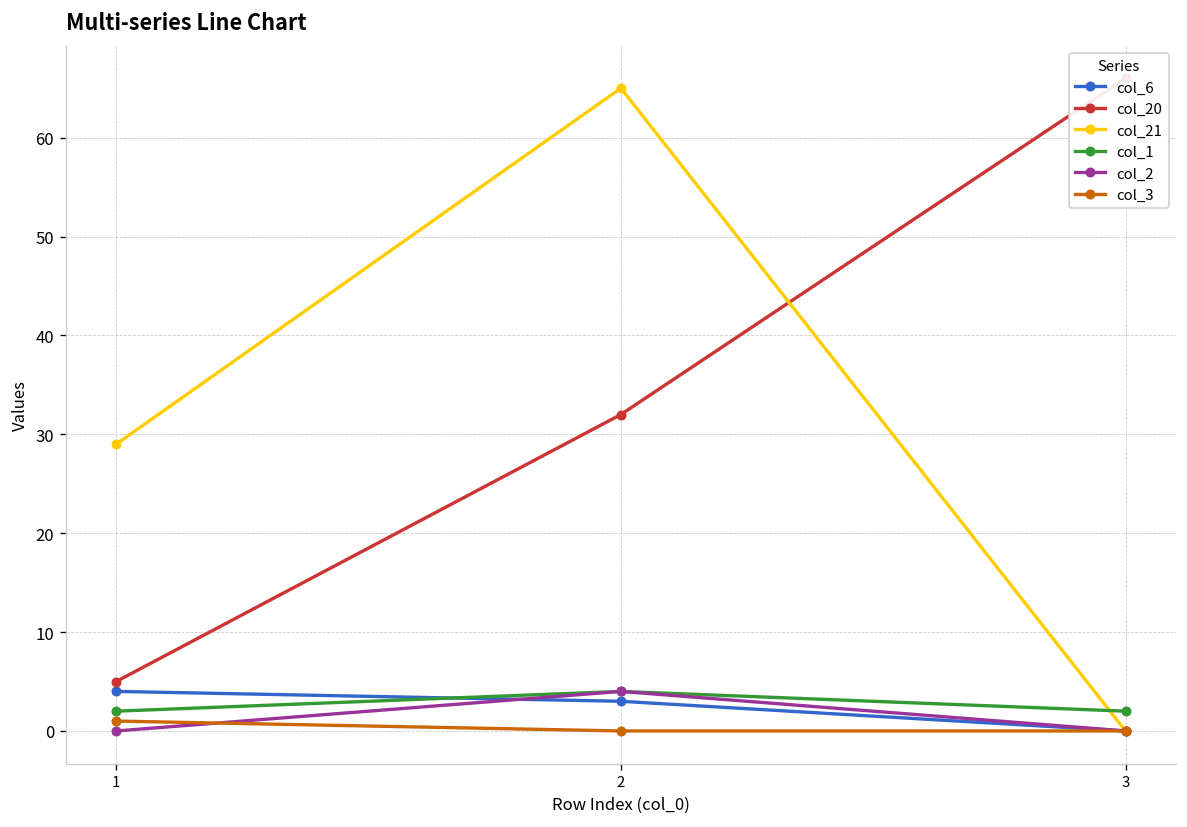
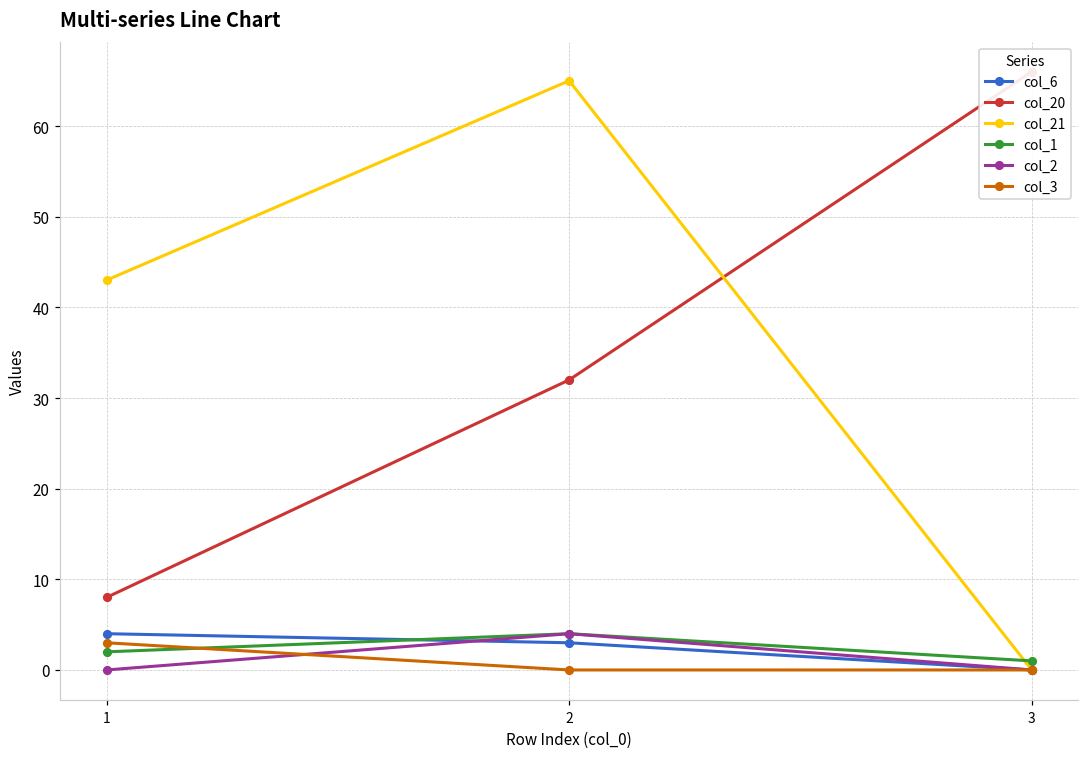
  {
    "col_6": {
      "1": 4,
      "2": 3
    },
    "col_20": {
-     "1": 5,
+     "1": 8,
      "2": 32
    },
    "col_21": {
-     "1": 29,
+     "1": 43,
      "2": 65
    },
    "col_1": {
      "1": 2,
-     "3": 2
+     "3": 1
    },
    "col_2": {
      "1": 0
    },
    "col_3": {
-     "1": 1,
+     "1": 3,
      "2": 0
    }
  }
